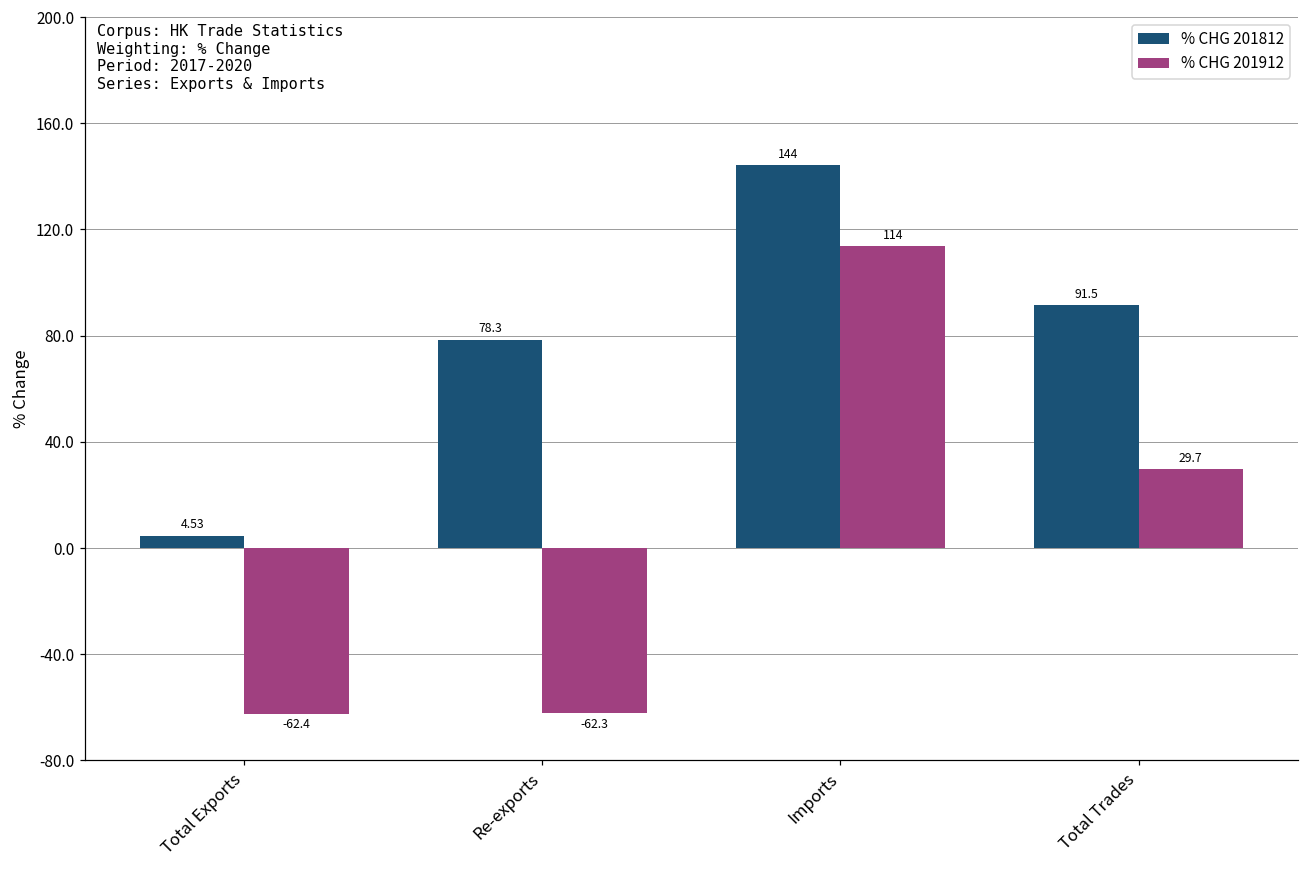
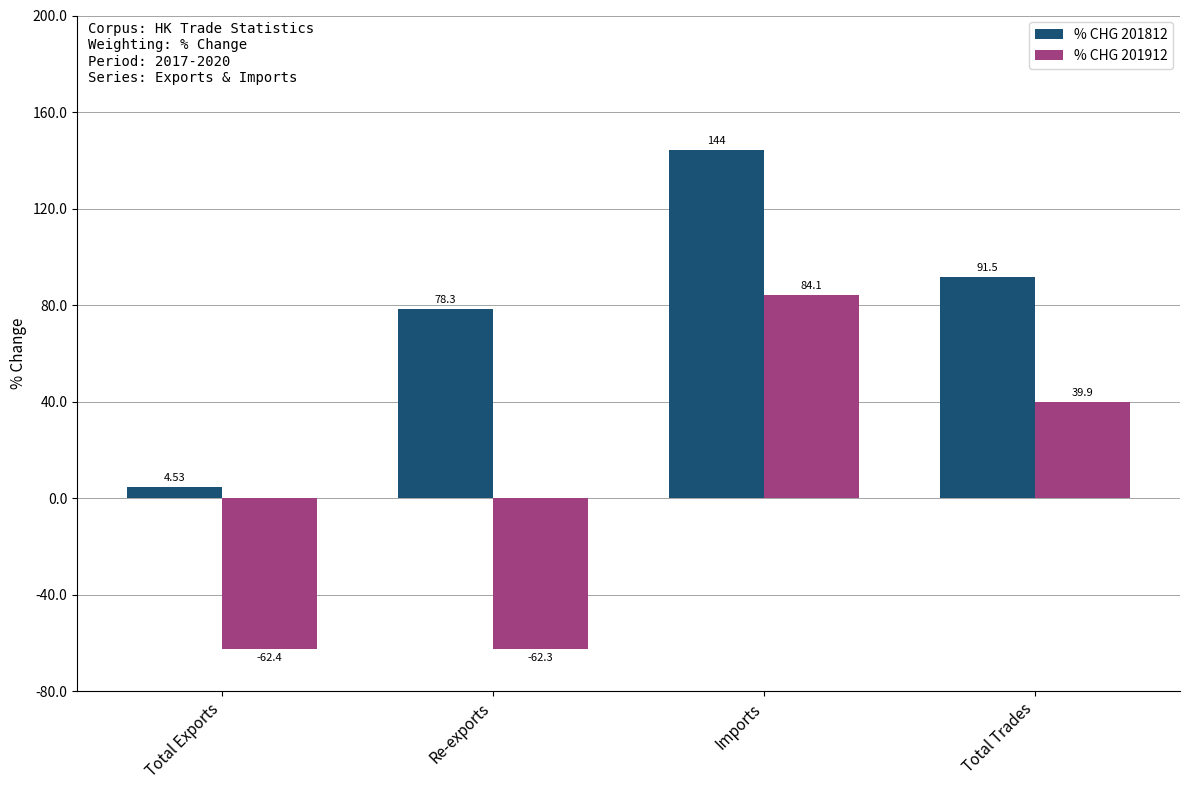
  {
    "% CHG 201812": {
      "Total Exports": 4.53,
      "Re-exports": 78.3,
      "Imports": 144,
      "Total Trades": 91.5
    },
    "% CHG 201912": {
      "Total Exports": -62.4,
      "Re-exports": -62.3,
-     "Imports": 114,
-     "Total Trades": 29.7
+     "Imports": 84.1,
+     "Total Trades": 39.9
    }
  }
